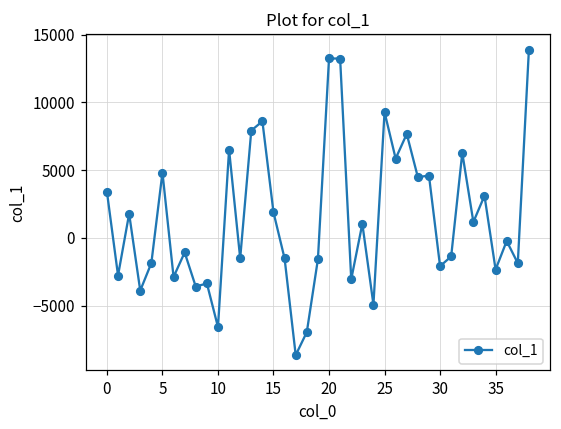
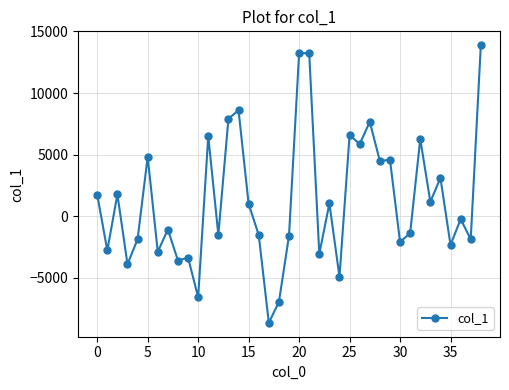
  {
-   "0": 3400,
+   "0": 1800,
    "5": 4800,
    "10": -6600,
-   "15": 1900,
+   "15": 1000,
    "20": 13200,
-   "25": 9300,
+   "25": 6600,
    "30": -2100,
    "35": -2300
  }
